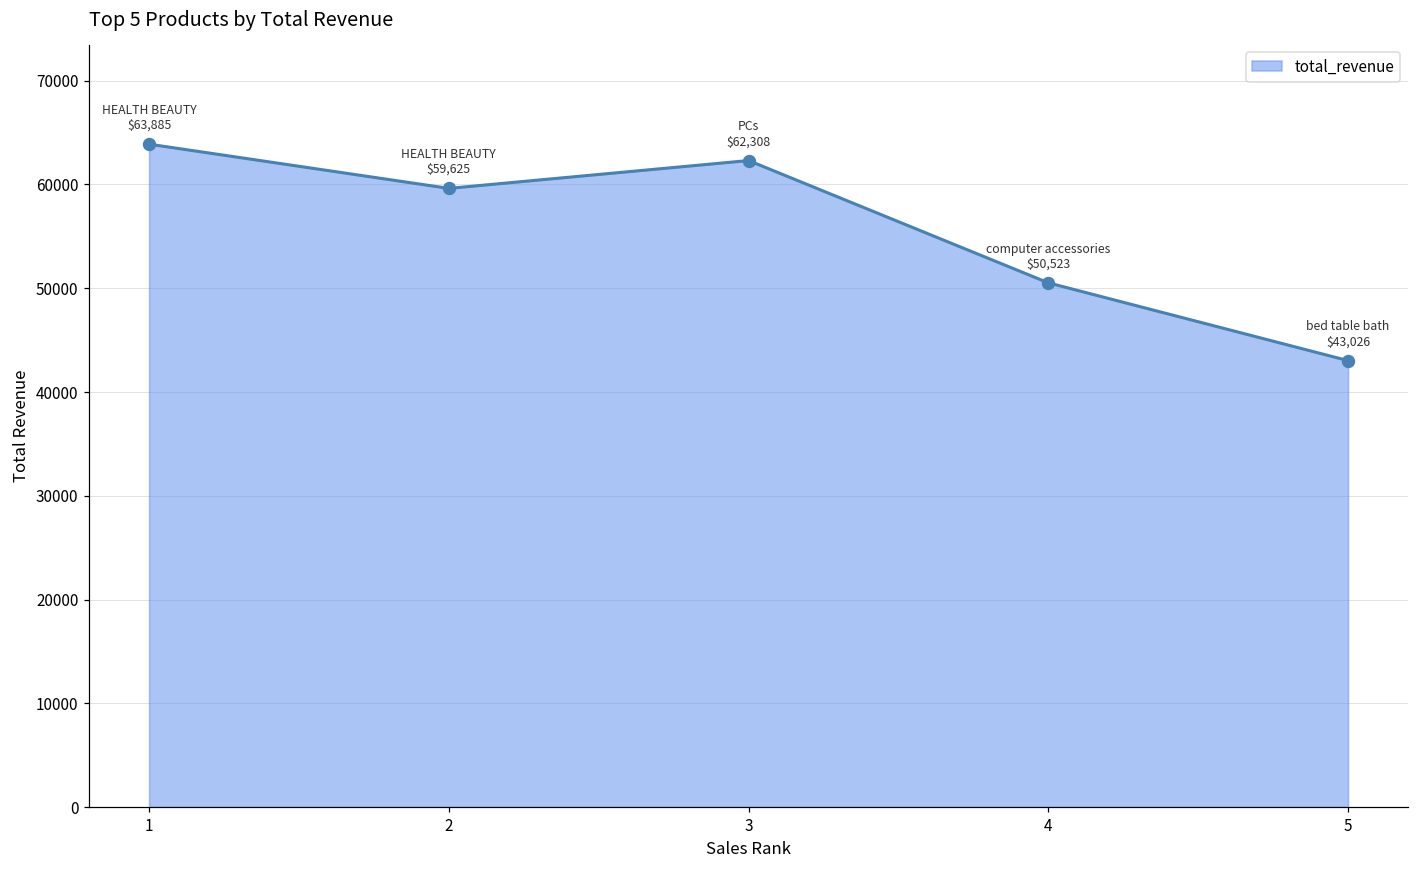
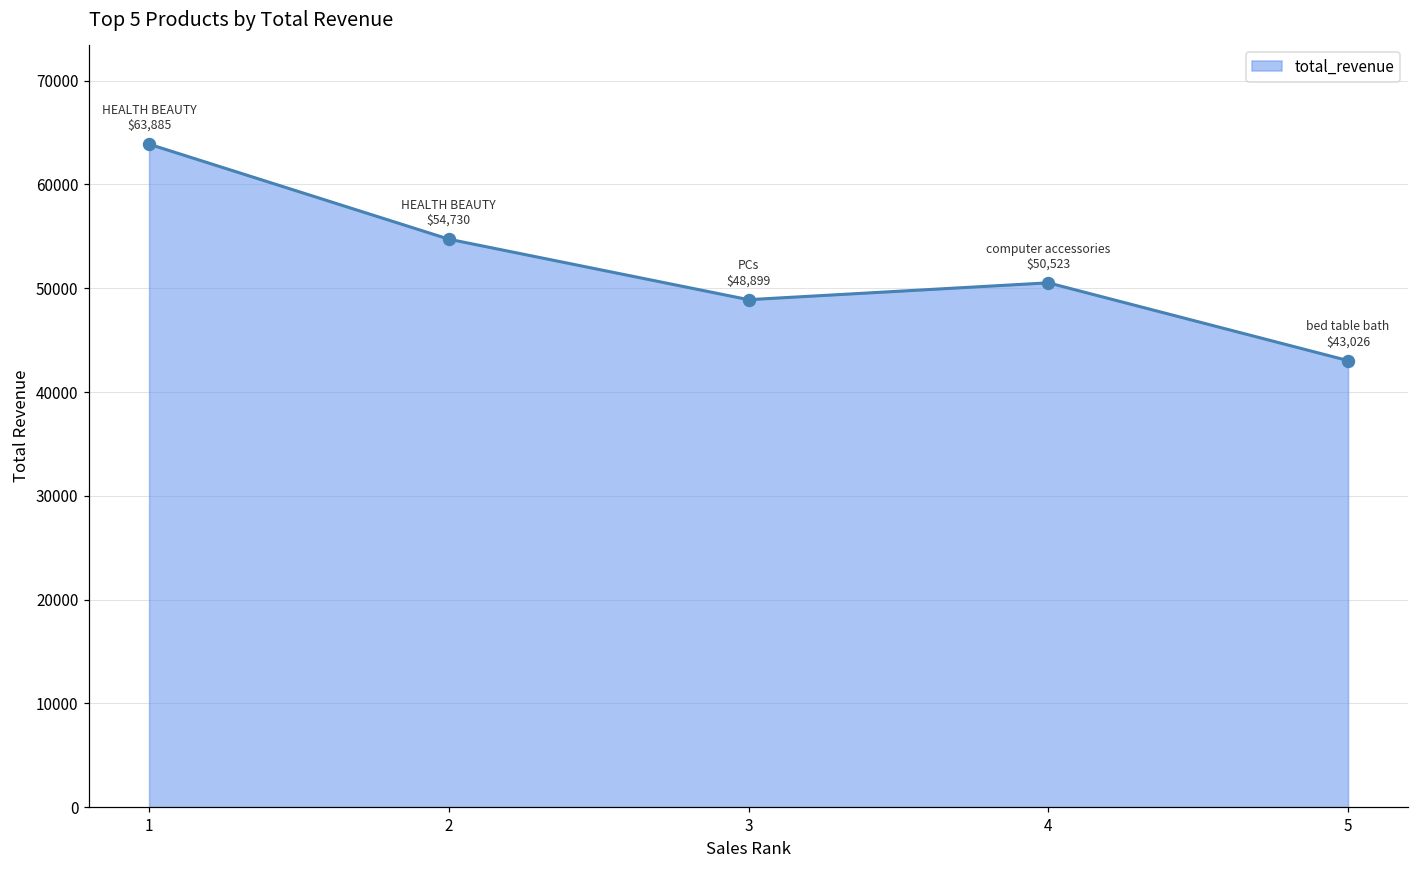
  {
    "1": "$63,885",
-   "2": "$59,625",
-   "3": "$62,308",
+   "2": "$54,730",
+   "3": "$48,899",
    "4": "$50,523",
    "5": "$43,026"
  }
